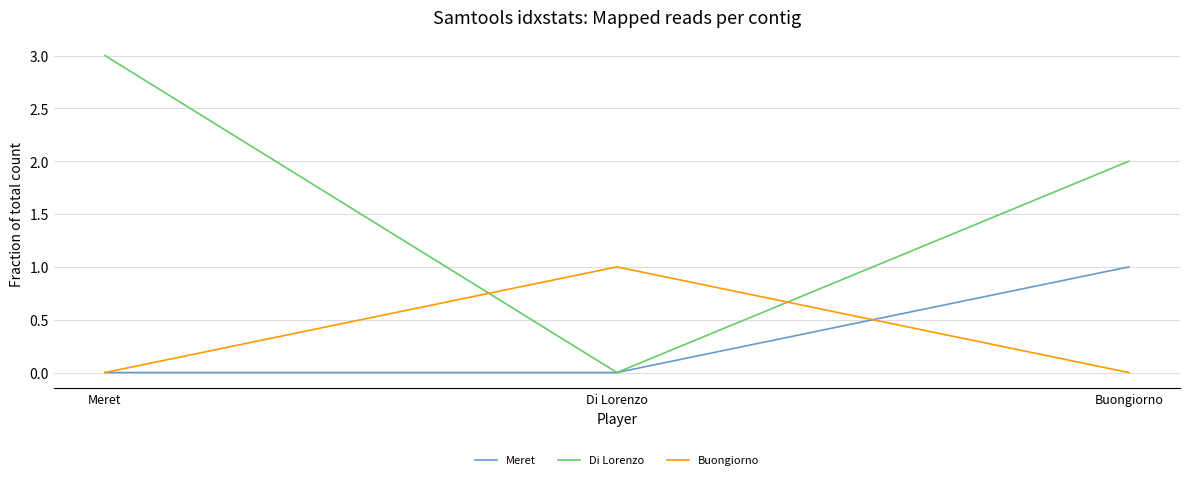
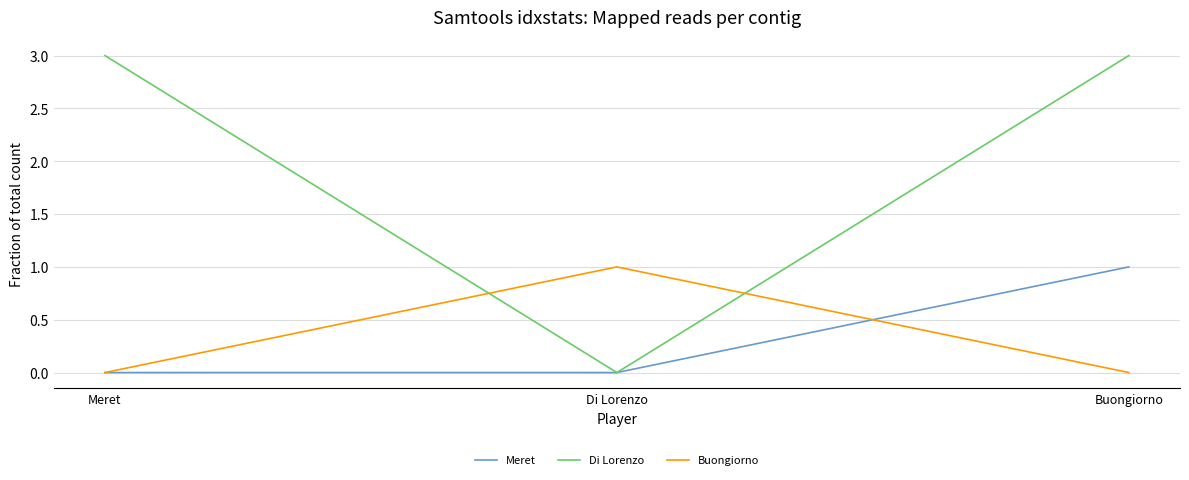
  {
    "Meret": {
      "Buongiorno": 1
    },
    "Di Lorenzo": {
      "Meret": 3,
-     "Buongiorno": 2
+     "Buongiorno": 3
    },
    "Buongiorno": {
      "Di Lorenzo": 1,
      "Buongiorno": 0
    }
  }
